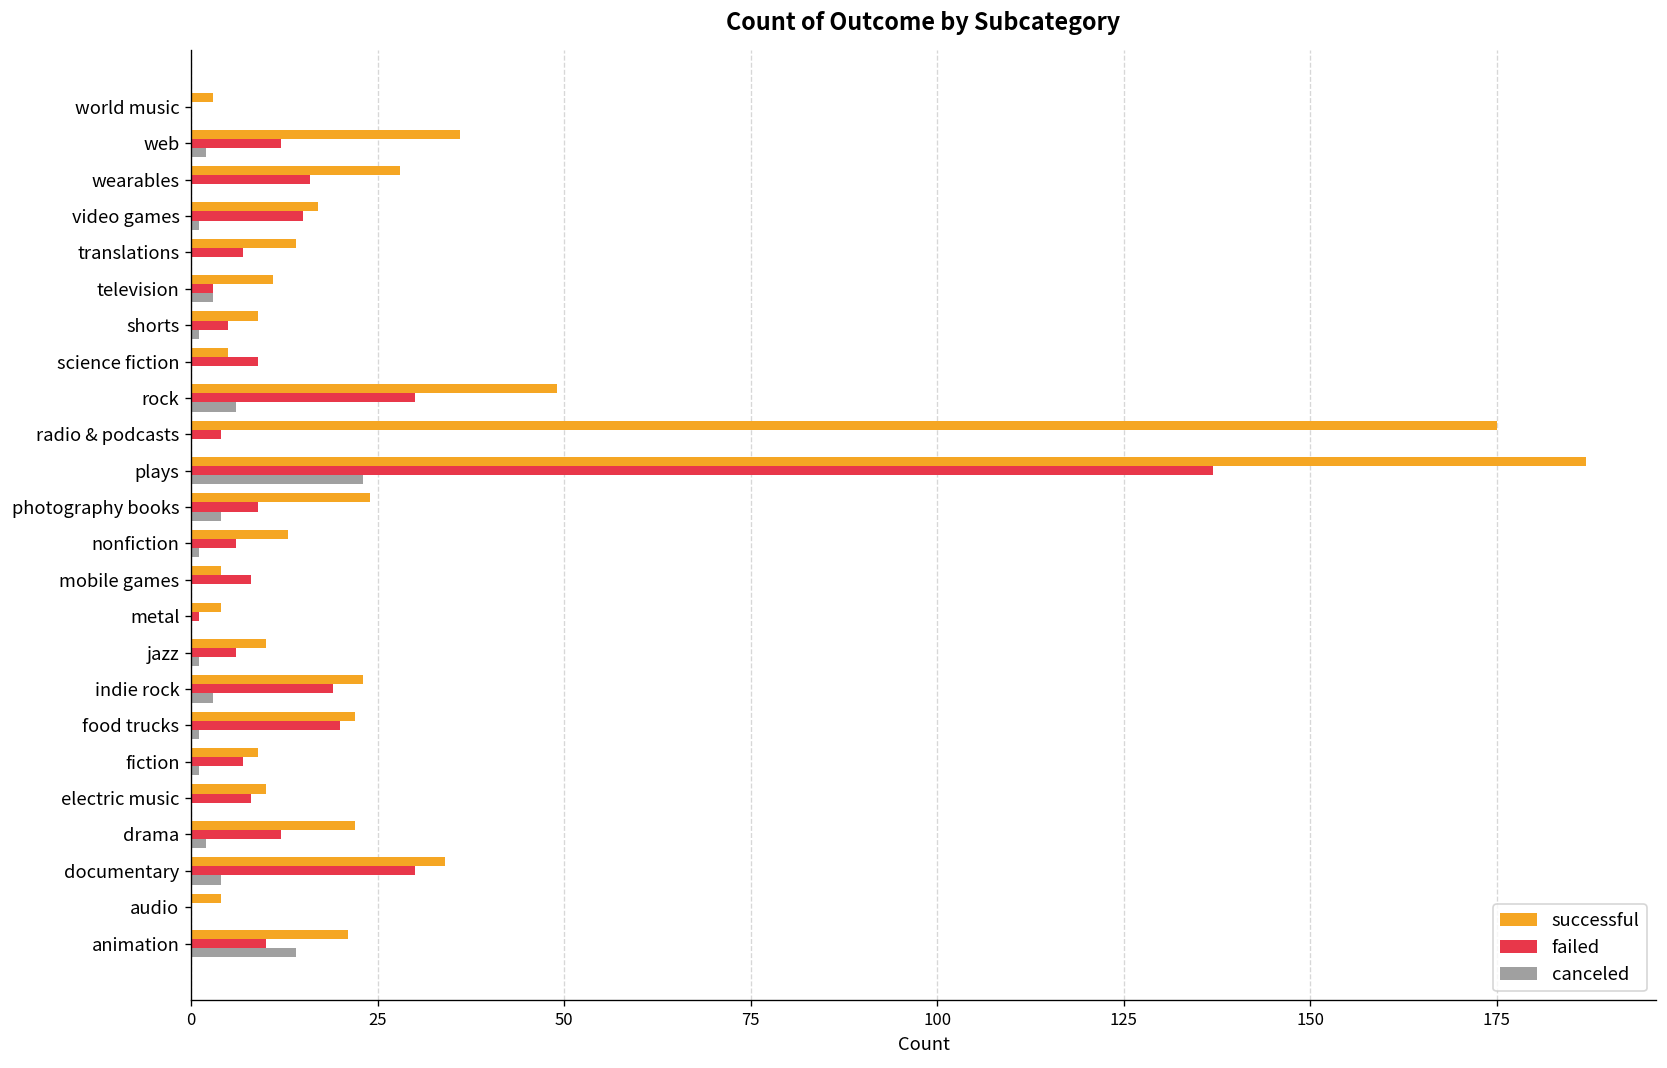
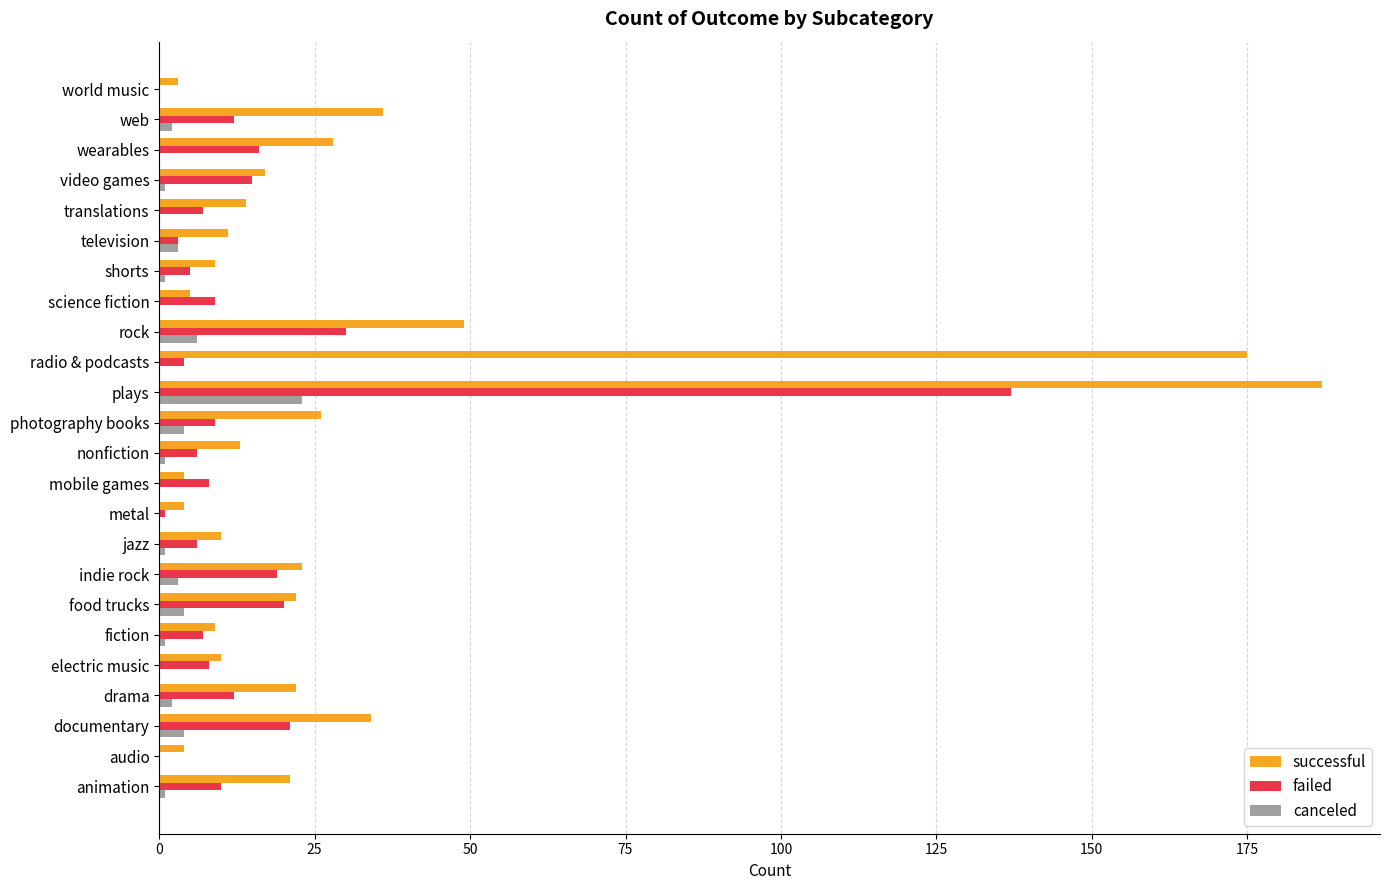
  {
    "successful": {
      "world music": 3,
      "web": 36,
      "wearables": 28,
      "video games": 17,
      "translations": 14,
      "television": 11,
      "shorts": 9,
      "science fiction": 5,
      "rock": 49,
      "radio & podcasts": 175,
      "plays": 187,
-     "photography books": 24,
+     "photography books": 26,
      "nonfiction": 13,
      "mobile games": 4,
      "metal": 4,
      "jazz": 10,
      "indie rock": 23,
      "food trucks": 22,
      "fiction": 9,
      "electric music": 10,
      "drama": 22,
      "documentary": 34,
      "audio": 4,
      "animation": 21
    },
    "failed": {
      "world music": 0,
      "web": 12,
      "wearables": 16,
      "video games": 15,
      "translations": 7,
      "television": 3,
      "shorts": 5,
      "science fiction": 9,
      "rock": 30,
      "radio & podcasts": 4,
      "plays": 137,
      "photography books": 9,
      "nonfiction": 6,
      "mobile games": 8,
      "metal": 1,
      "jazz": 6,
      "indie rock": 19,
      "food trucks": 20,
      "fiction": 7,
      "electric music": 8,
      "drama": 12,
-     "documentary": 30,
+     "documentary": 21,
      "audio": 0,
      "animation": 10
    },
    "canceled": {
      "world music": 0,
      "web": 2,
      "wearables": 0,
      "video games": 1,
      "translations": 0,
      "television": 3,
      "shorts": 1,
      "science fiction": 0,
      "rock": 6,
      "radio & podcasts": 0,
      "plays": 23,
      "photography books": 4,
      "nonfiction": 1,
      "mobile games": 0,
      "metal": 0,
      "jazz": 1,
      "indie rock": 3,
-     "food trucks": 1,
+     "food trucks": 4,
      "fiction": 1,
      "electric music": 0,
      "drama": 2,
      "documentary": 4,
      "audio": 0,
-     "animation": 14
+     "animation": 1
    }
  }
